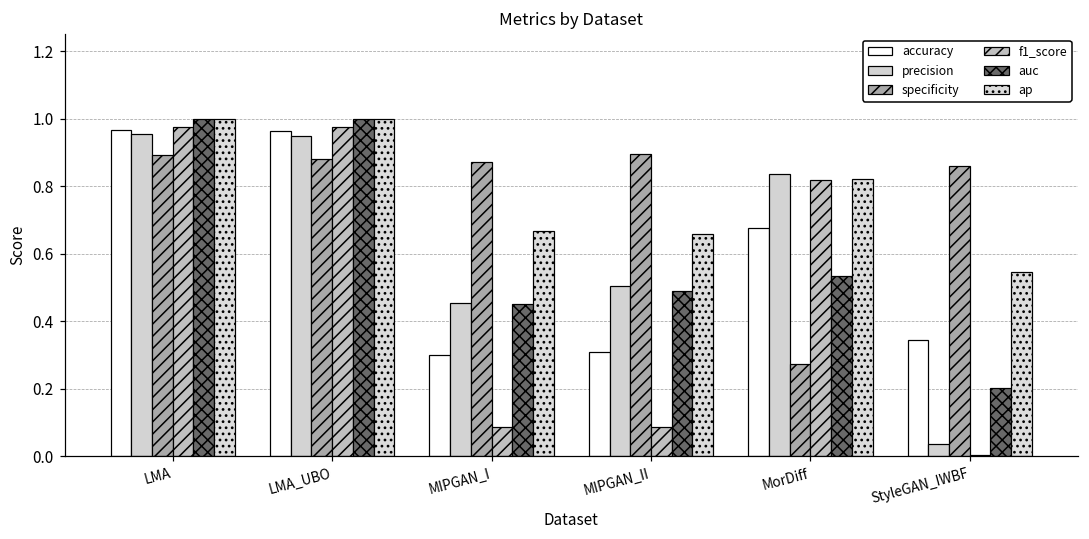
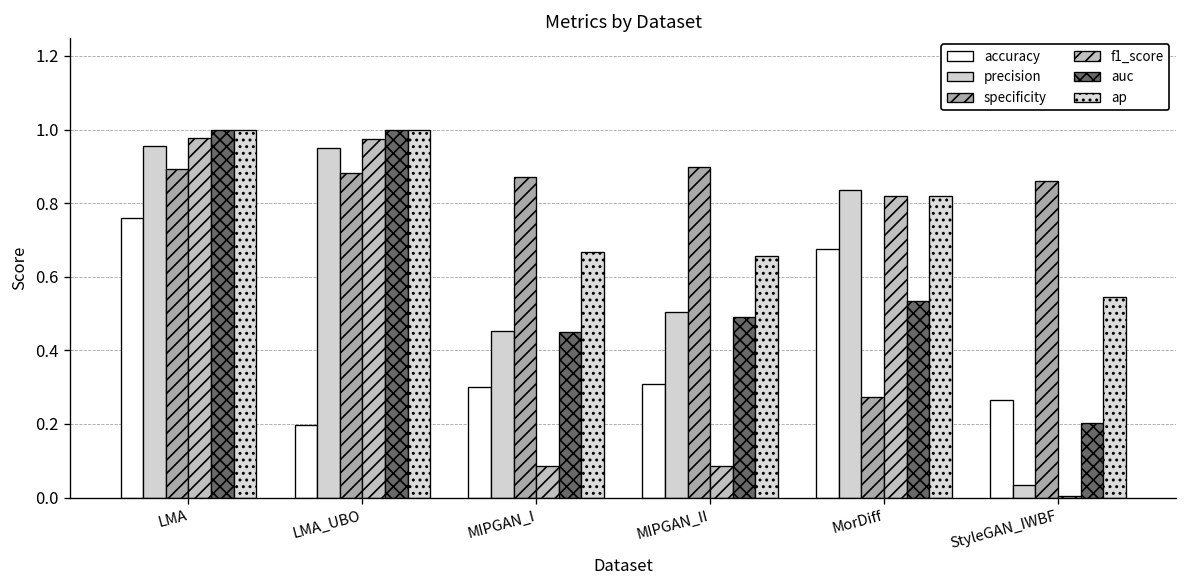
  {
    "accuracy": {
-     "LMA": 0.97,
-     "LMA_UBO": 0.96,
+     "LMA": 0.76,
+     "LMA_UBO": 0.20,
      "MIPGAN_I": 0.30,
      "MIPGAN_II": 0.31,
      "MorDiff": 0.68,
-     "StyleGAN_IWBF": 0.34
+     "StyleGAN_IWBF": 0.27
    },
    "auc": {
      "LMA": 1.00,
      "LMA_UBO": 1.00,
      "MIPGAN_I": 0.45,
      "MIPGAN_II": 0.49,
      "MorDiff": 0.53,
      "StyleGAN_IWBF": 0.20
    }
  }
